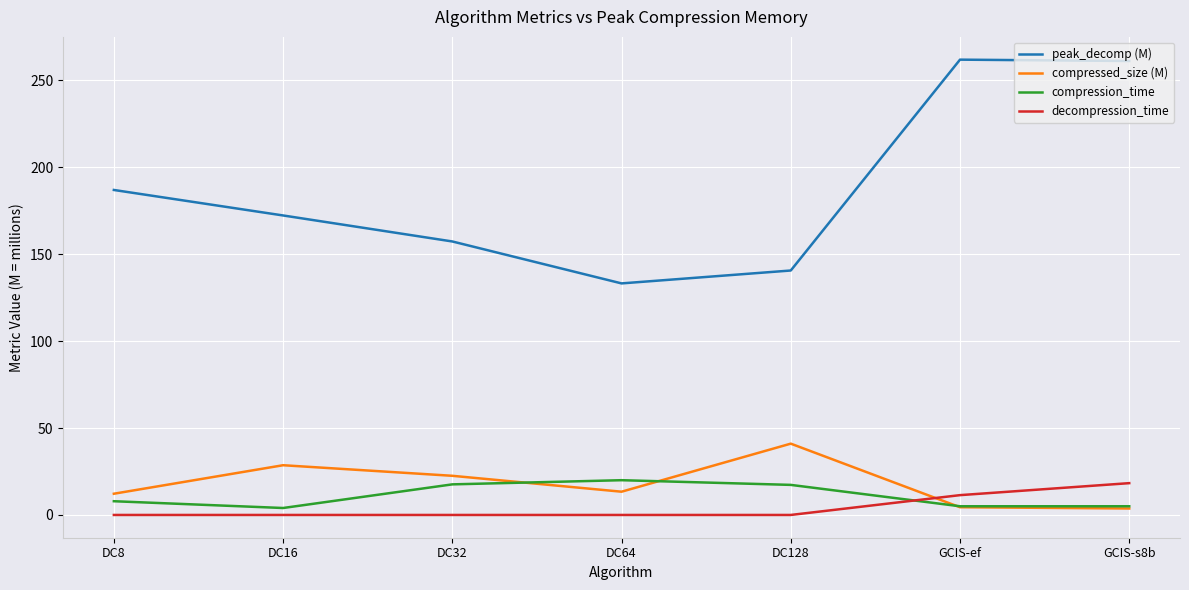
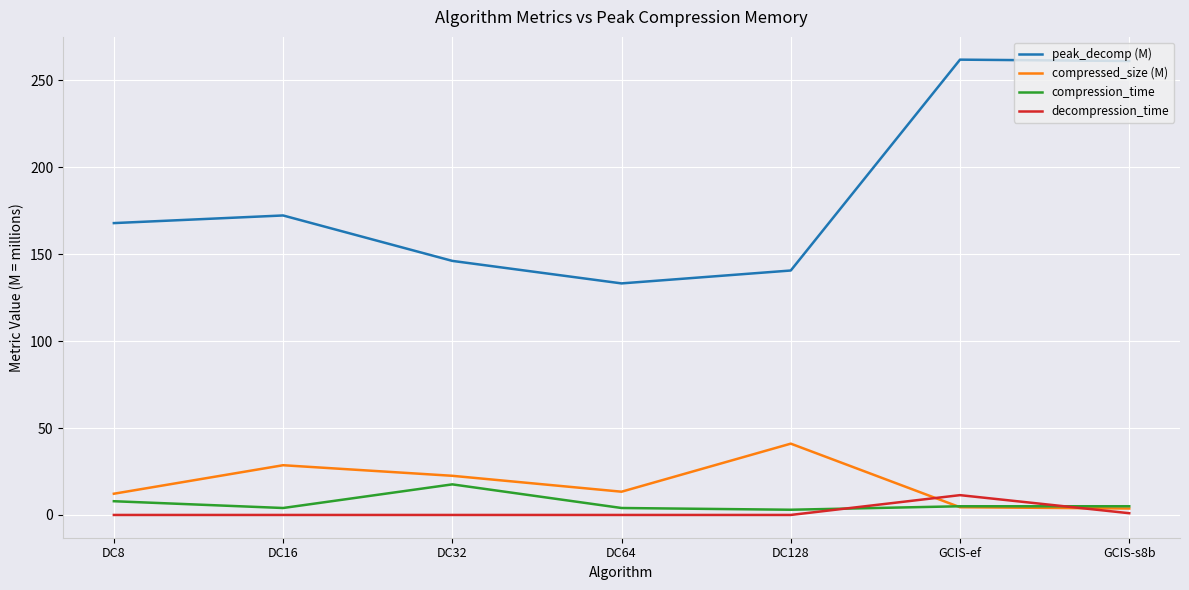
  {
    "peak_decomp (M)": {
-     "DC8": 187,
+     "DC8": 168,
      "DC16": 172,
-     "DC32": 157,
+     "DC32": 146,
      "DC64": 133,
      "DC128": 141,
      "GCIS-ef": 262
    },
    "compressed_size (M)": {
      "DC8": 12,
      "DC16": 29,
      "DC32": 23,
      "DC64": 13,
      "DC128": 41
    },
    "compression_time": {
      "DC8": 8,
      "DC16": 4,
      "DC32": 18,
-     "DC64": 20,
-     "DC128": 17
+     "DC64": 4,
+     "DC128": 3
    },
    "decompression_time": {
      "DC8": 0,
      "DC16": 0,
      "DC32": 0,
      "DC64": 0,
      "DC128": 0,
      "GCIS-ef": 11,
-     "GCIS-s8b": 18
+     "GCIS-s8b": 1
    }
  }
